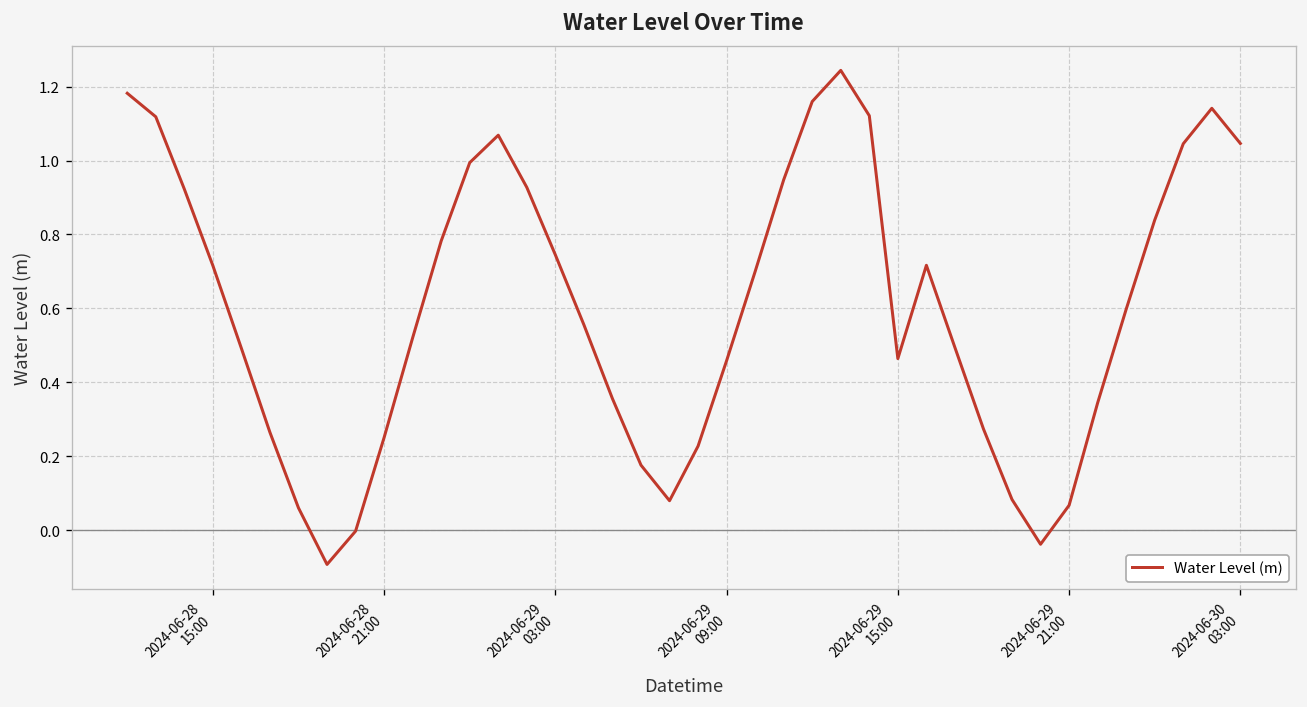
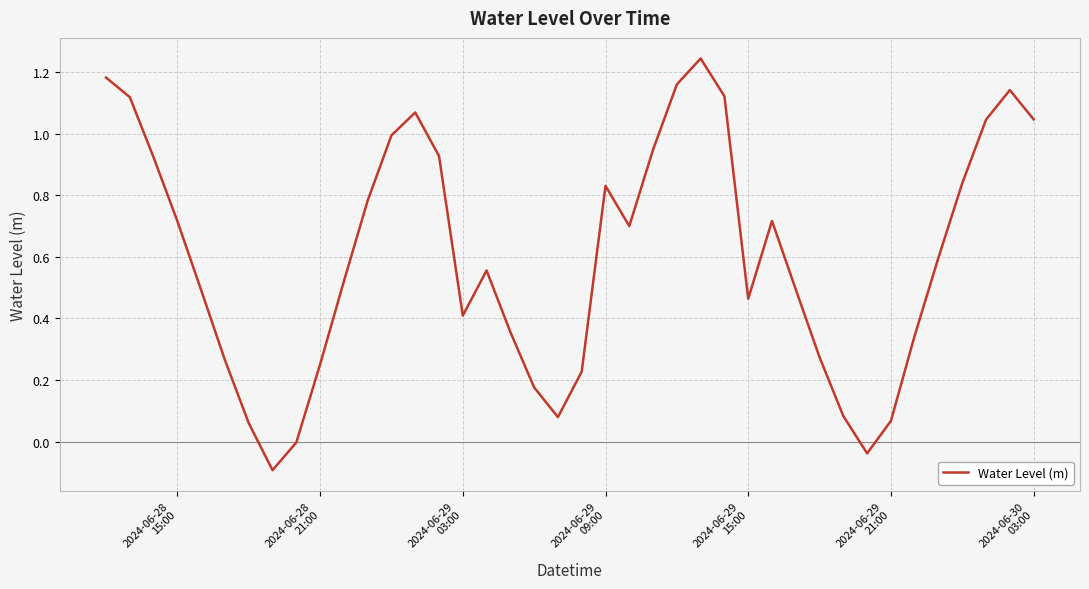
  {
    "2024-06-28 15:00": 0.72,
    "2024-06-28 21:00": 0.25,
-   "2024-06-29 03:00": 0.74,
-   "2024-06-29 09:00": 0.46,
+   "2024-06-29 03:00": 0.41,
+   "2024-06-29 09:00": 0.83,
    "2024-06-29 15:00": 0.46,
    "2024-06-29 21:00": 0.07,
    "2024-06-30 03:00": 1.05
  }
